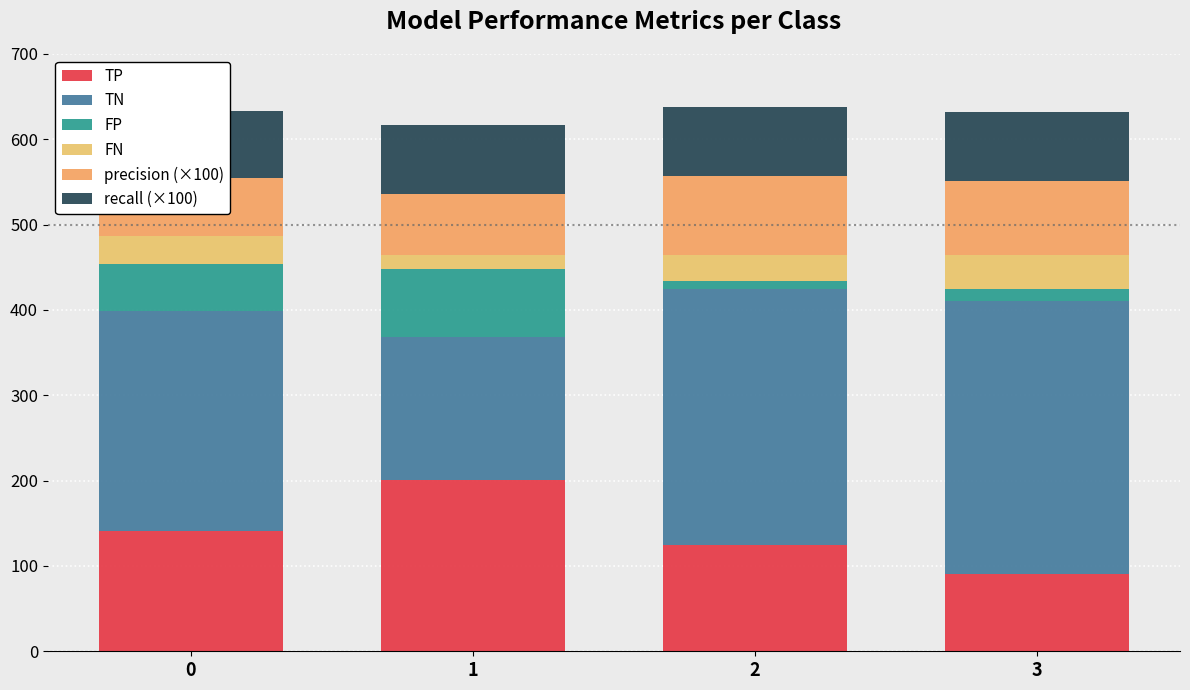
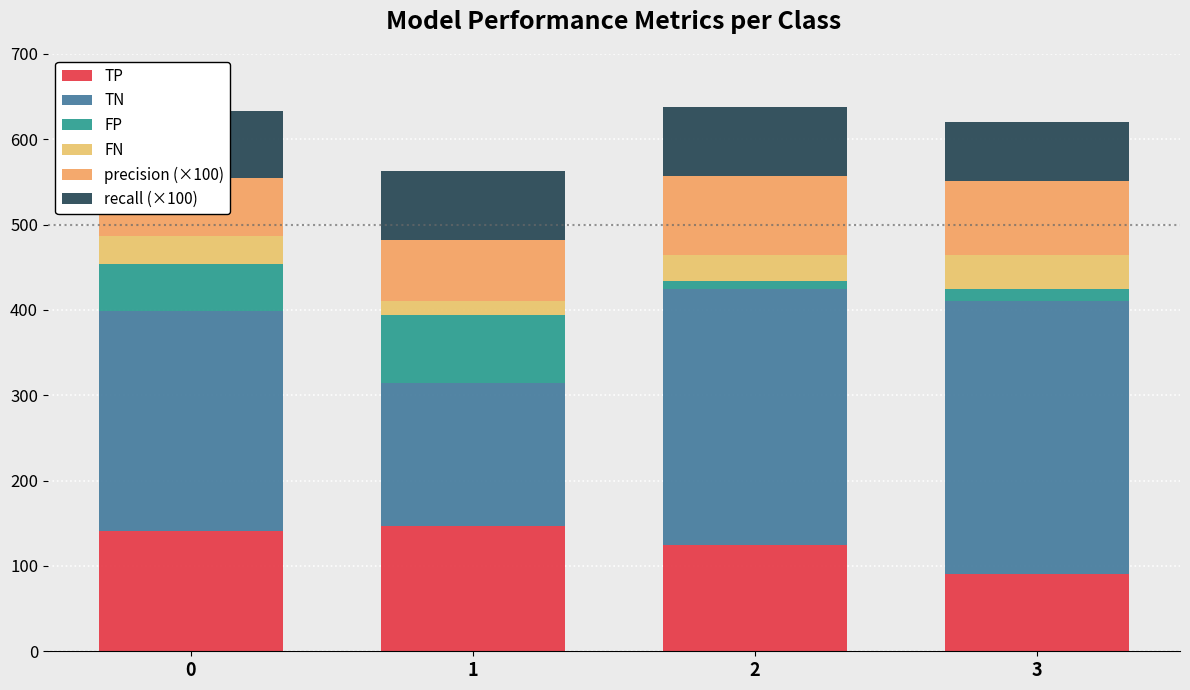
  {
    "TP": {
      "0": 140,
-     "1": 200,
+     "1": 150,
      "2": 120,
      "3": 90
    },
    "recall (×100)": {
      "1": 80,
      "2": 80,
-     "3": 80
+     "3": 70
    }
  }
